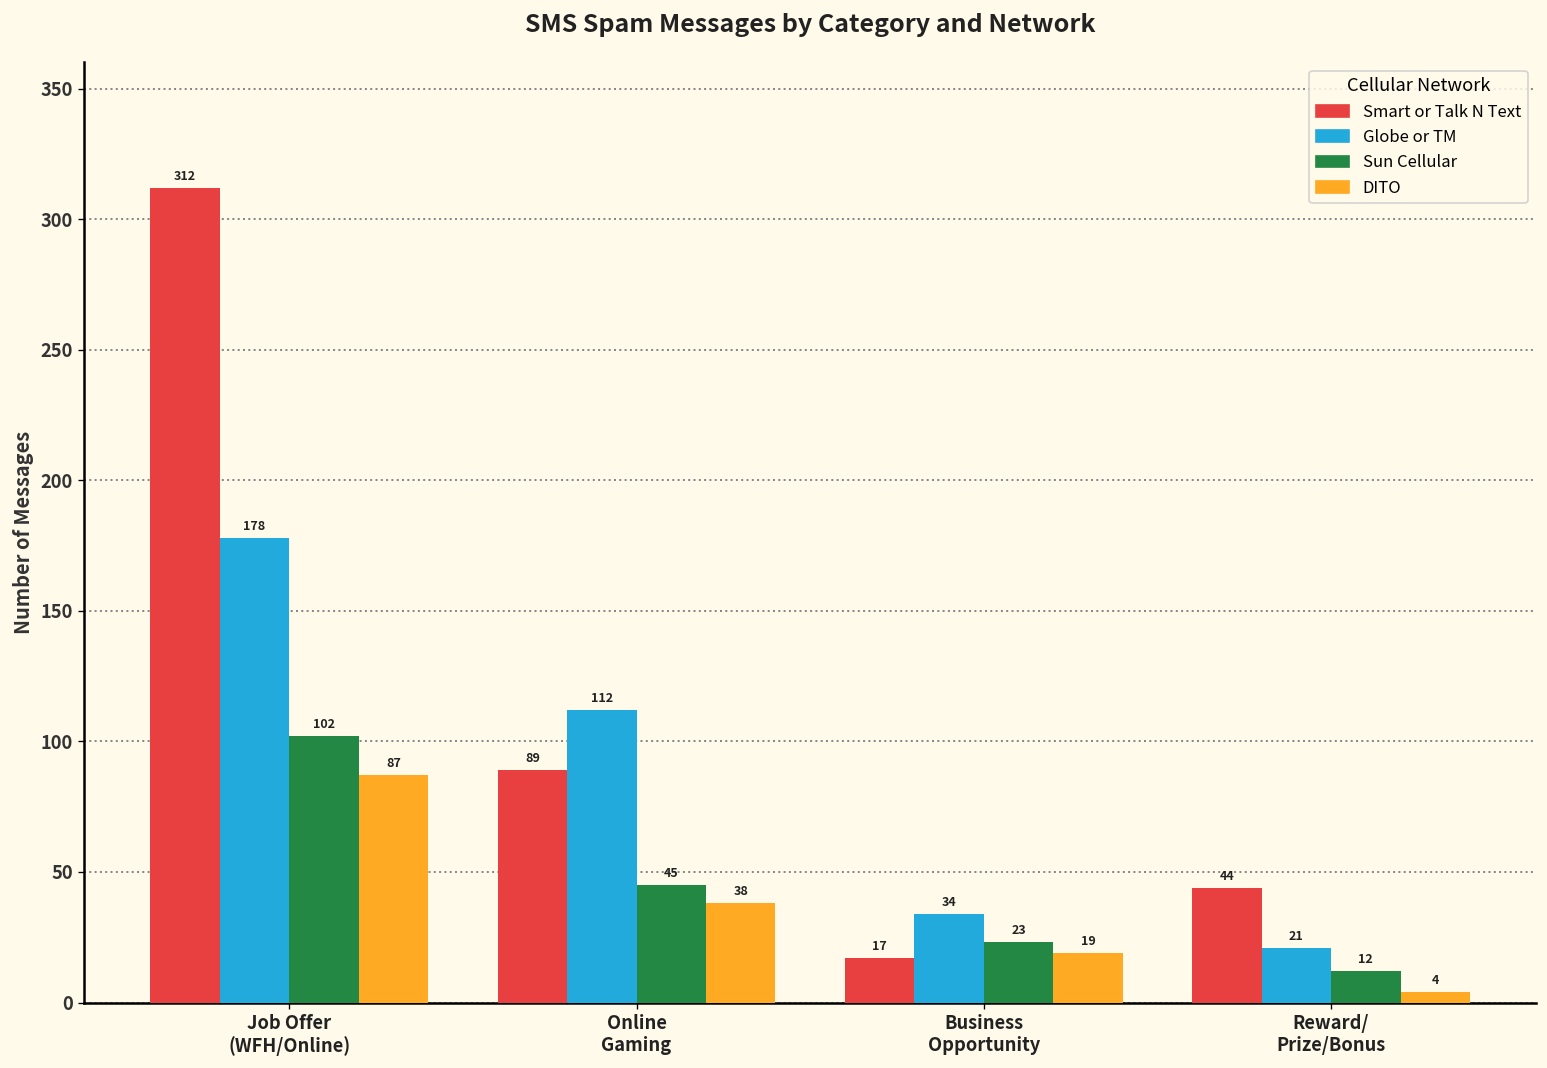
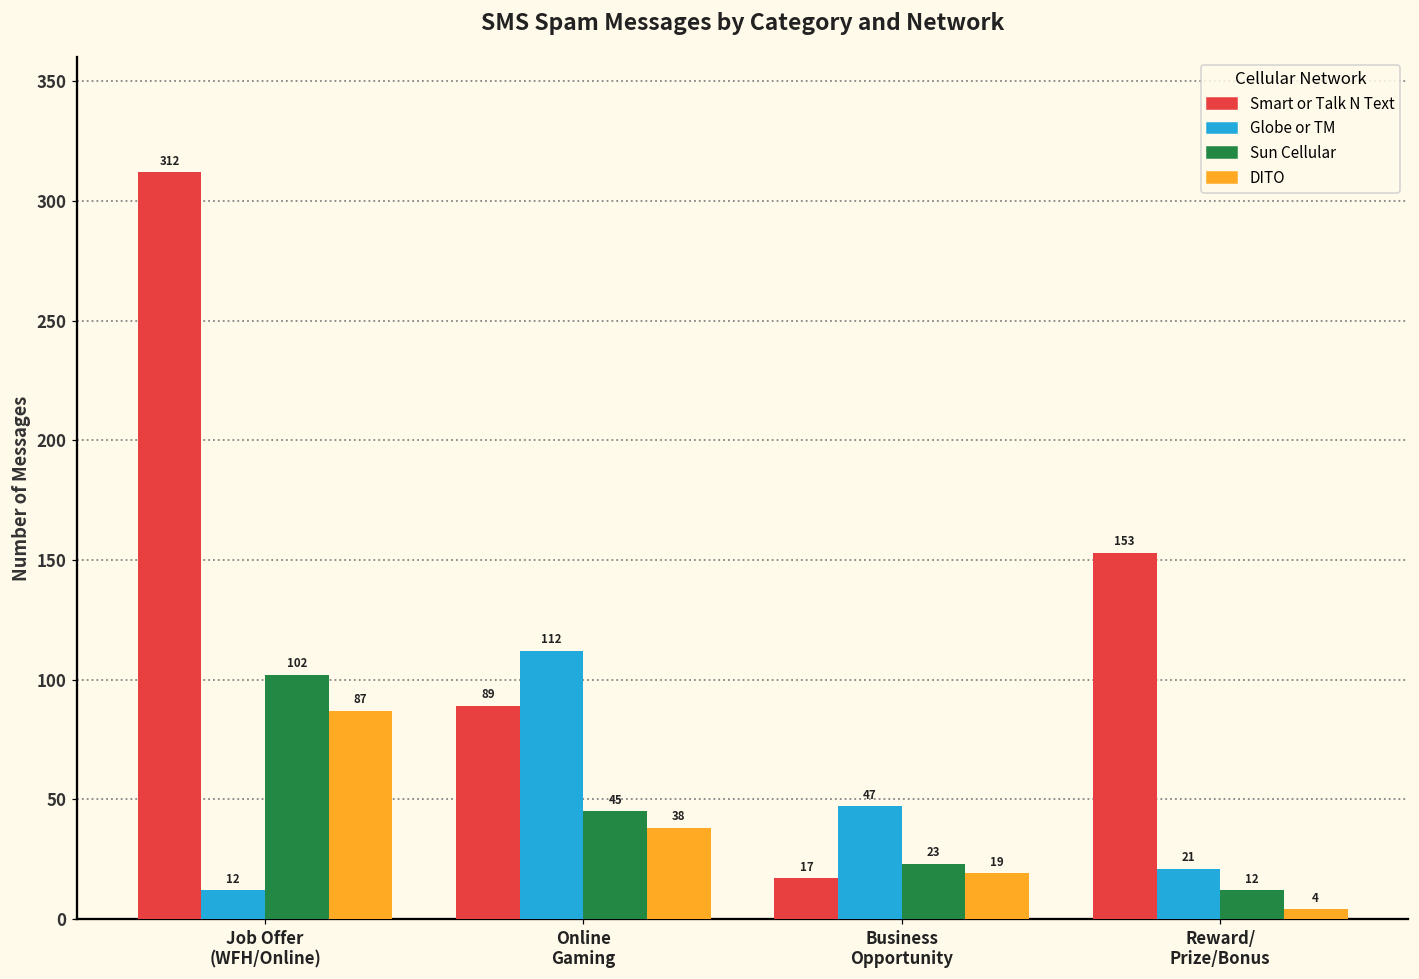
  {
    "Smart or Talk N Text": {
      "Job Offer (WFH/Online)": 312,
      "Online Gaming": 89,
      "Business Opportunity": 17,
-     "Reward/ Prize/Bonus": 44
+     "Reward/ Prize/Bonus": 153
    },
    "Globe or TM": {
-     "Job Offer (WFH/Online)": 178,
+     "Job Offer (WFH/Online)": 12,
      "Online Gaming": 112,
-     "Business Opportunity": 34,
+     "Business Opportunity": 47,
      "Reward/ Prize/Bonus": 21
    },
    "Sun Cellular": {
      "Job Offer (WFH/Online)": 102,
      "Online Gaming": 45,
      "Business Opportunity": 23,
      "Reward/ Prize/Bonus": 12
    },
    "DITO": {
      "Job Offer (WFH/Online)": 87,
      "Online Gaming": 38,
      "Business Opportunity": 19,
      "Reward/ Prize/Bonus": 4
    }
  }
